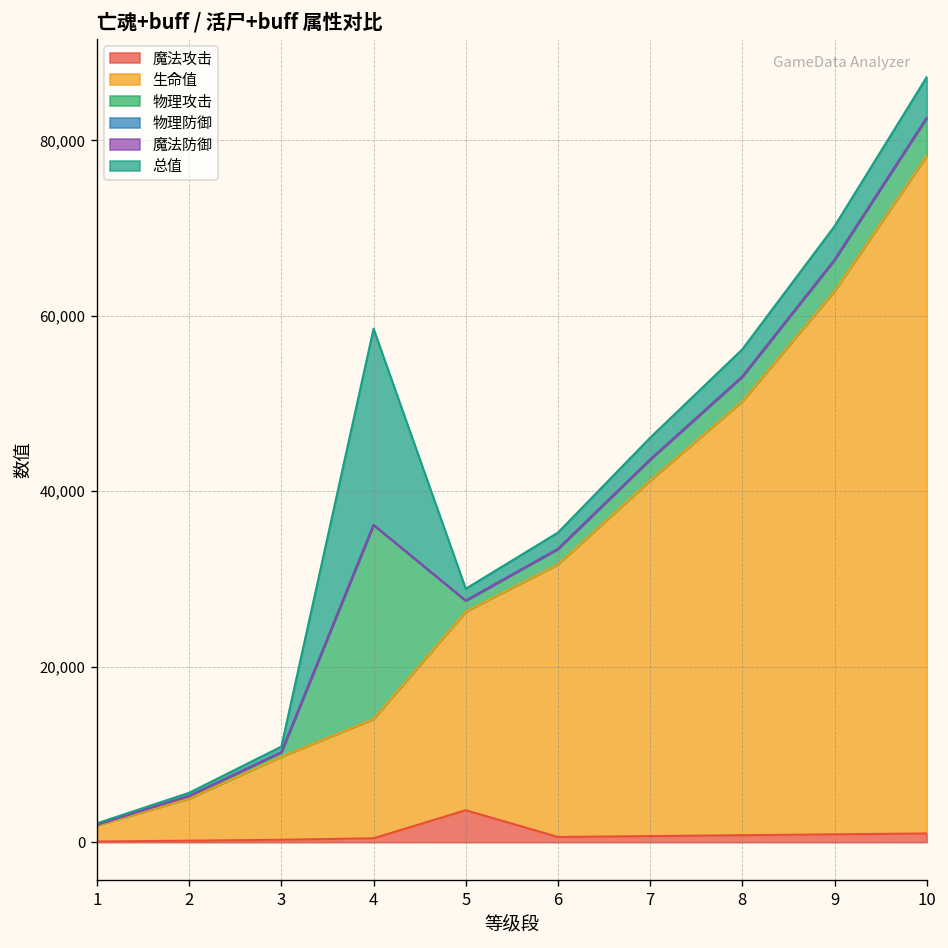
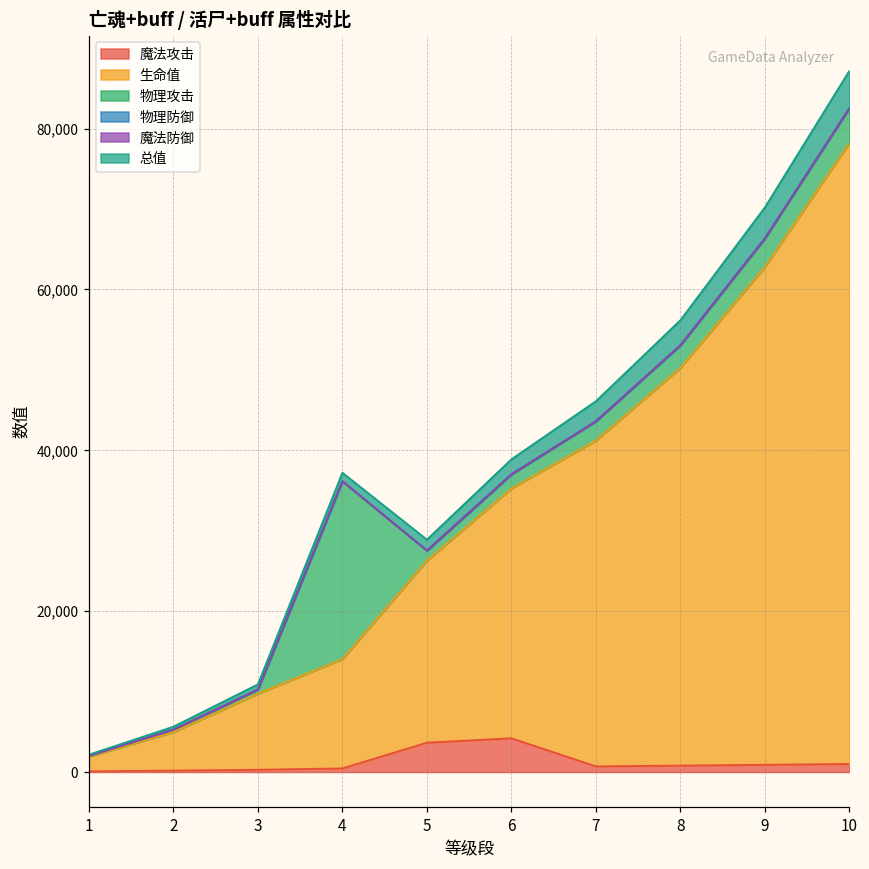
  {
    "魔法攻击": {
      "1": "0",
      "2": "0",
      "3": "0",
      "4": "0",
      "5": "4,000",
-     "6": "1,000",
+     "6": "4,000",
      "7": "1,000",
      "8": "1,000",
      "9": "1,000",
      "10": "1,000"
    },
    "生命值": {
      "3": "9,000",
      "4": "14,000",
      "5": "23,000",
      "6": "31,000",
      "7": "41,000",
      "8": "49,000",
      "9": "62,000",
      "10": "77,000"
    },
    "总值": {
      "2": "0",
      "3": "1,000",
-     "4": "22,000",
+     "4": "1,000",
      "5": "1,000",
      "6": "2,000",
      "7": "2,000",
      "8": "3,000",
      "9": "4,000",
      "10": "5,000"
    }
  }
